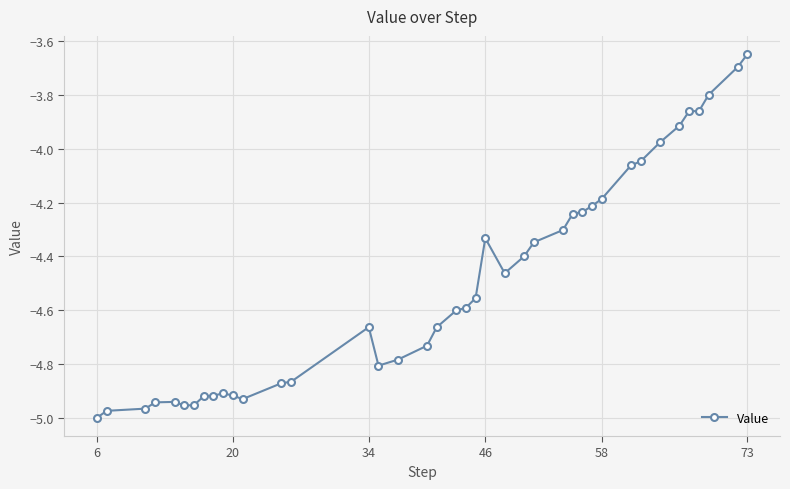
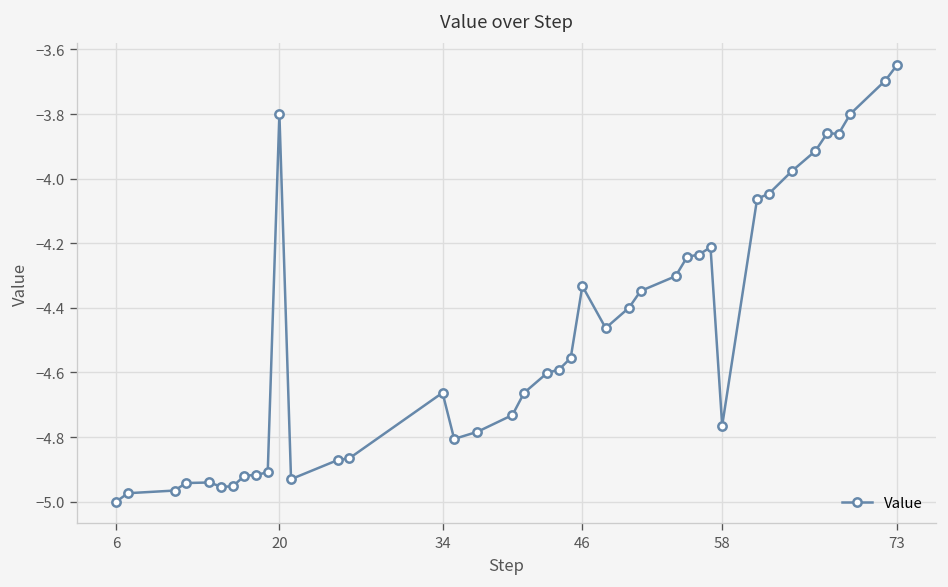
  {
    "6": -5.00,
-   "20": -4.92,
+   "20": -3.80,
    "34": -4.66,
    "46": -4.33,
-   "58": -4.19,
+   "58": -4.76,
    "73": -3.65
  }
